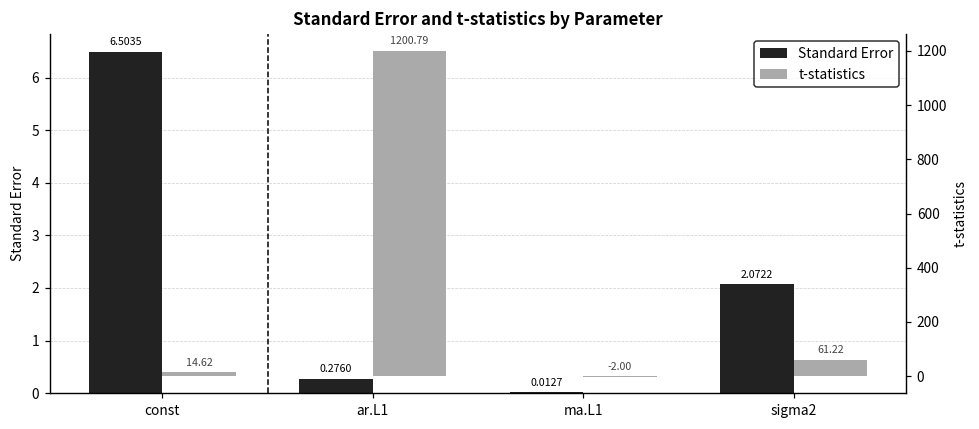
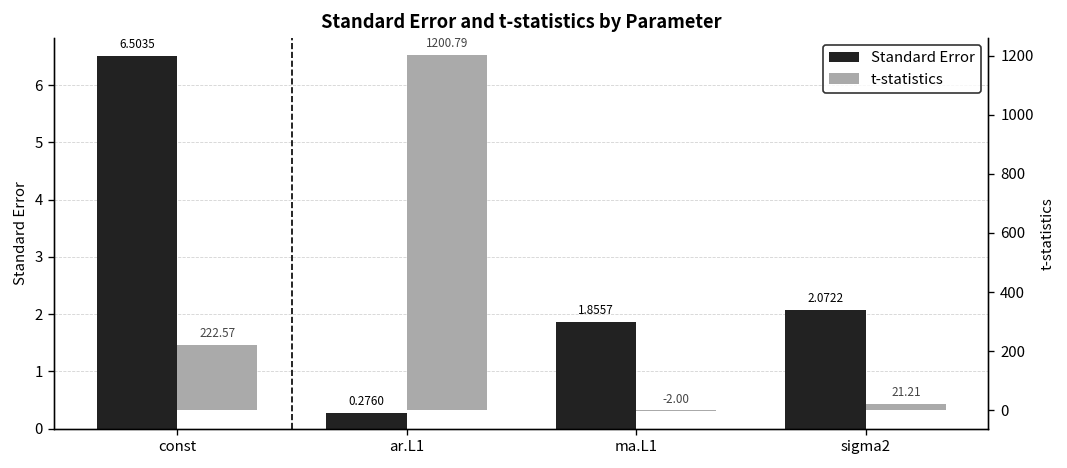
  {
    "Standard Error": {
      "const": 6.5035,
      "ar.L1": 0.2760,
-     "ma.L1": 0.0127,
+     "ma.L1": 1.8557,
      "sigma2": 2.0722
    },
    "t-statistics": {
-     "const": 14.62,
+     "const": 222.57,
      "ar.L1": 1200.79,
      "ma.L1": -2.00,
-     "sigma2": 61.22
+     "sigma2": 21.21
    }
  }
